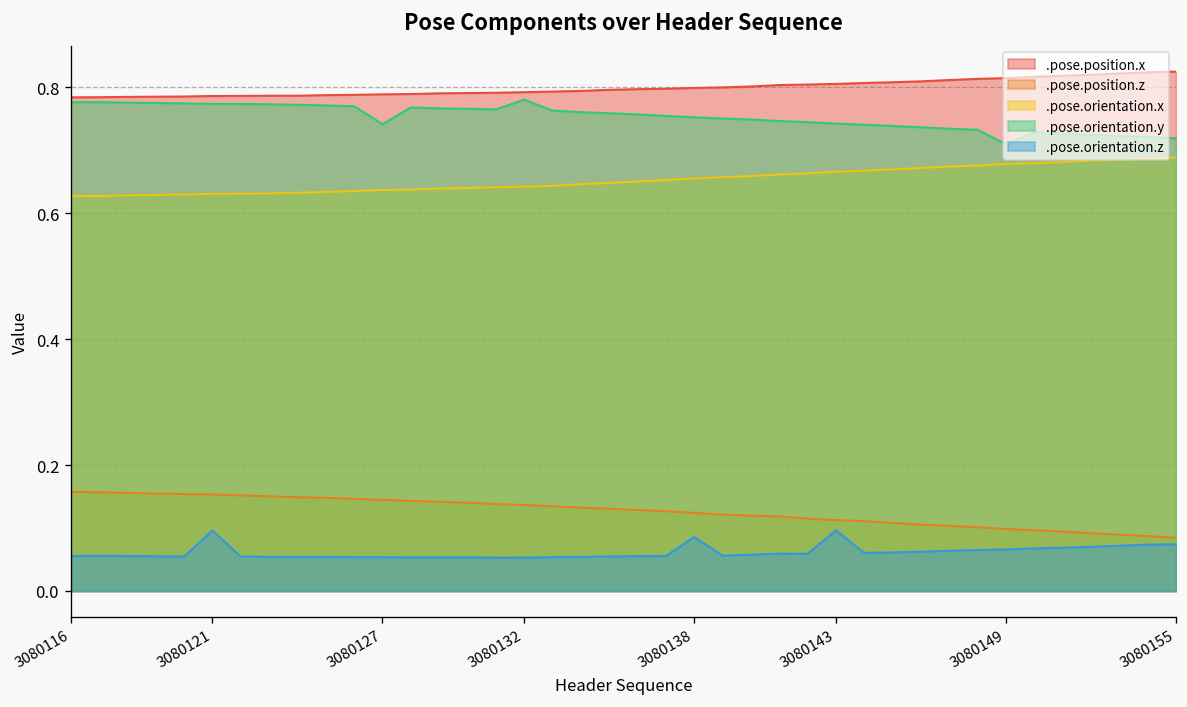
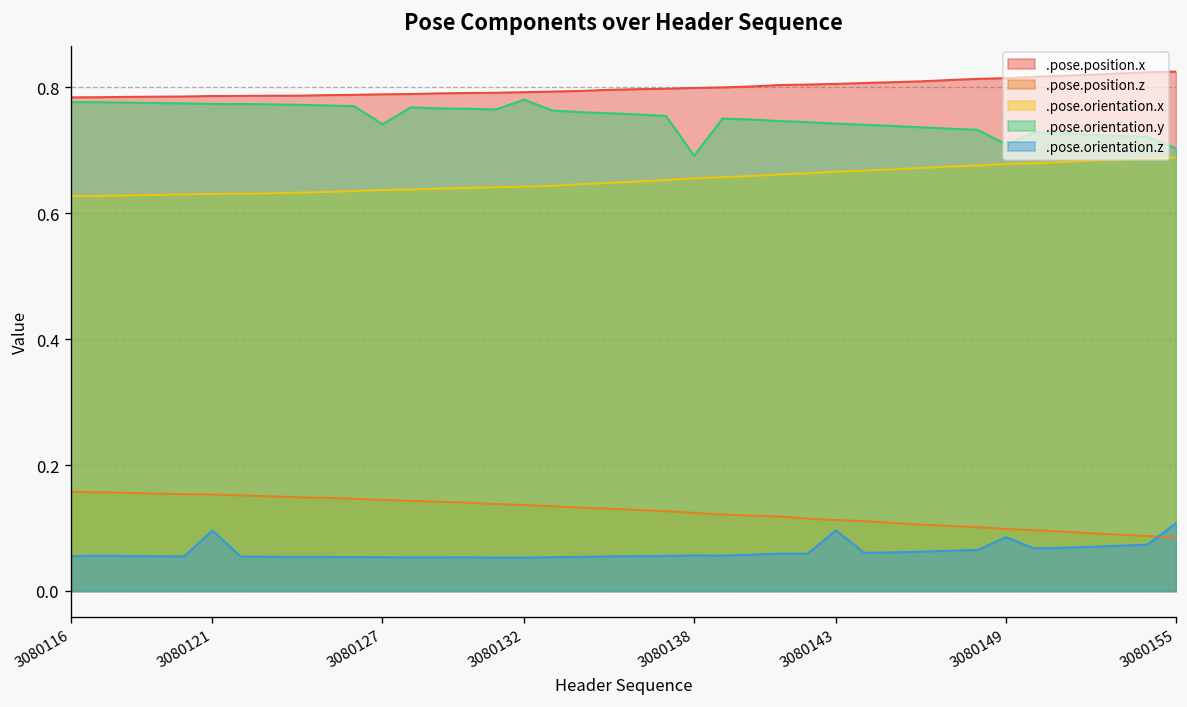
  {
    ".pose.orientation.y": {
      "3080116": 0.78,
      "3080121": 0.77,
      "3080127": 0.74,
      "3080132": 0.78,
-     "3080138": 0.75,
+     "3080138": 0.69,
      "3080143": 0.74,
-     "3080155": 0.72
+     "3080155": 0.70
    },
    ".pose.orientation.z": {
      "3080116": 0.06,
      "3080121": 0.10,
      "3080127": 0.05,
      "3080132": 0.05,
-     "3080138": 0.09,
+     "3080138": 0.06,
      "3080143": 0.10,
-     "3080149": 0.07,
-     "3080155": 0.07
+     "3080149": 0.09,
+     "3080155": 0.11
    }
  }
